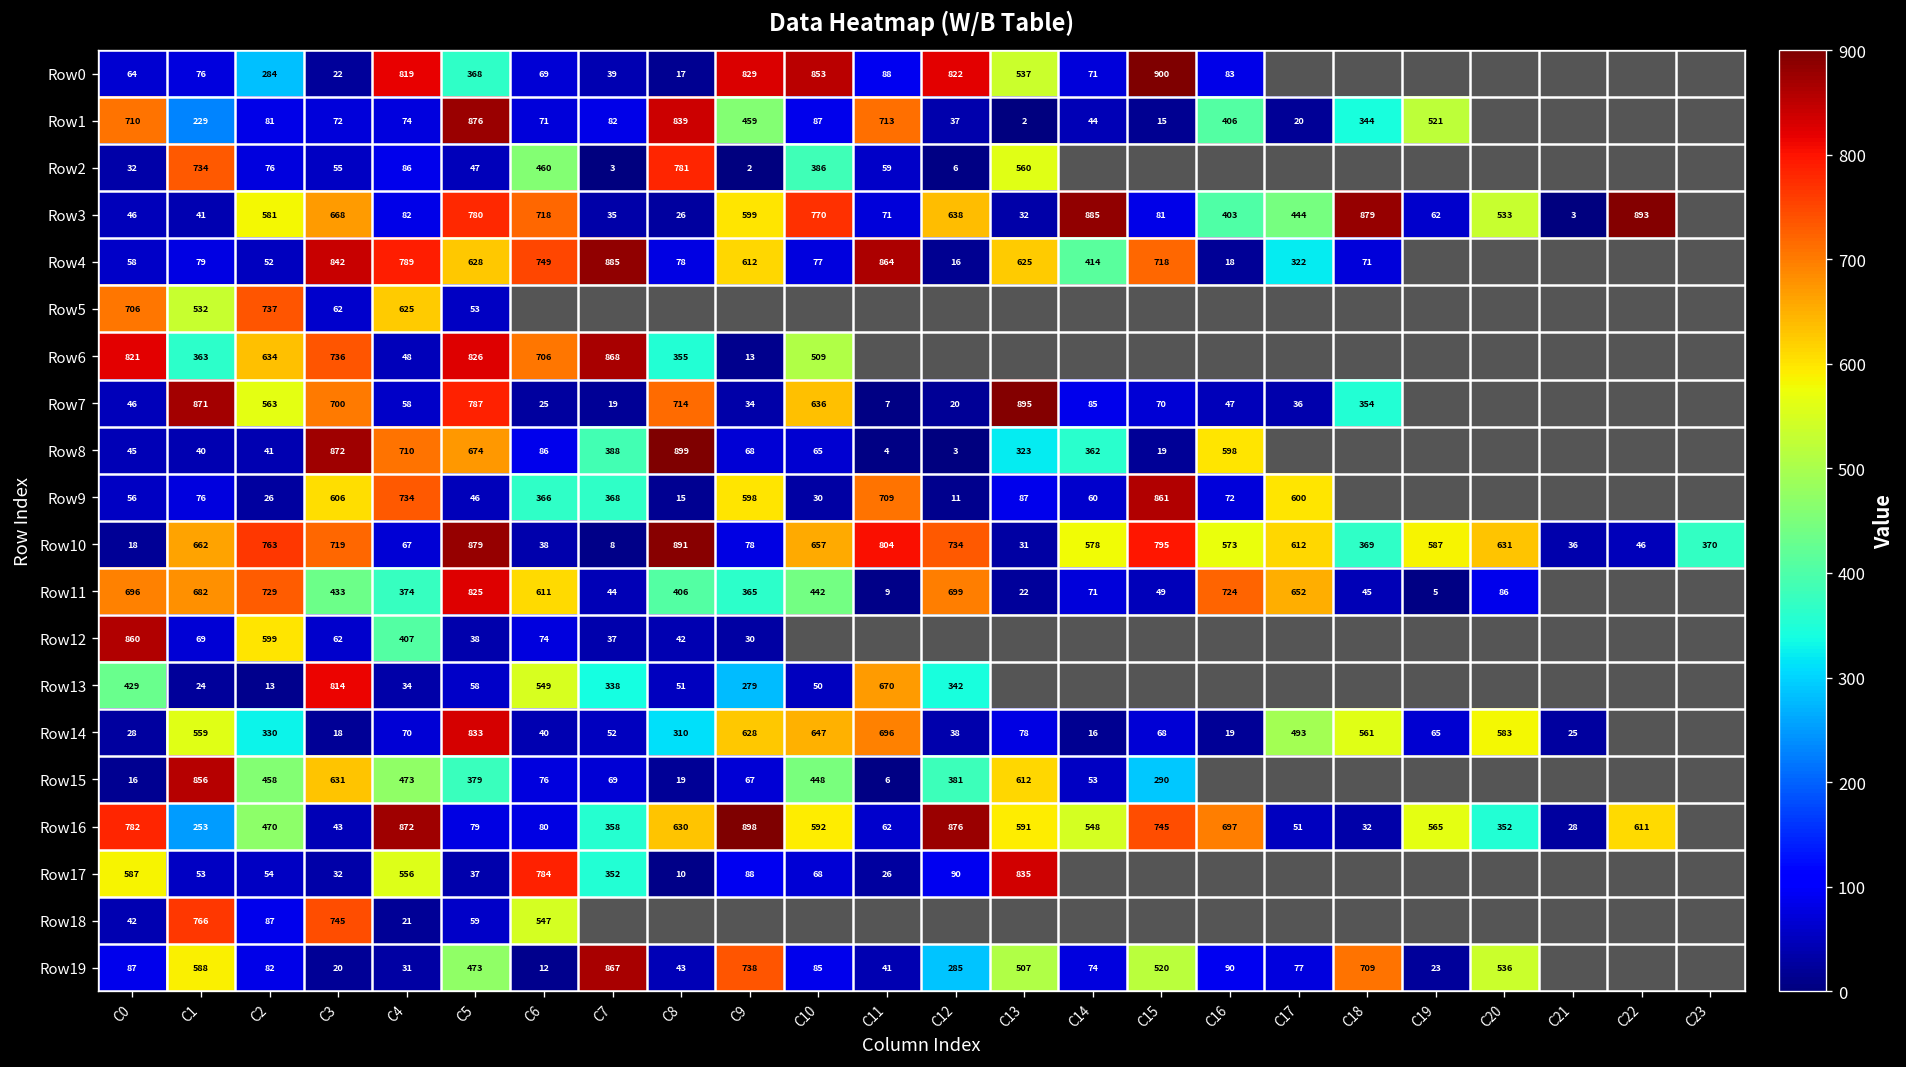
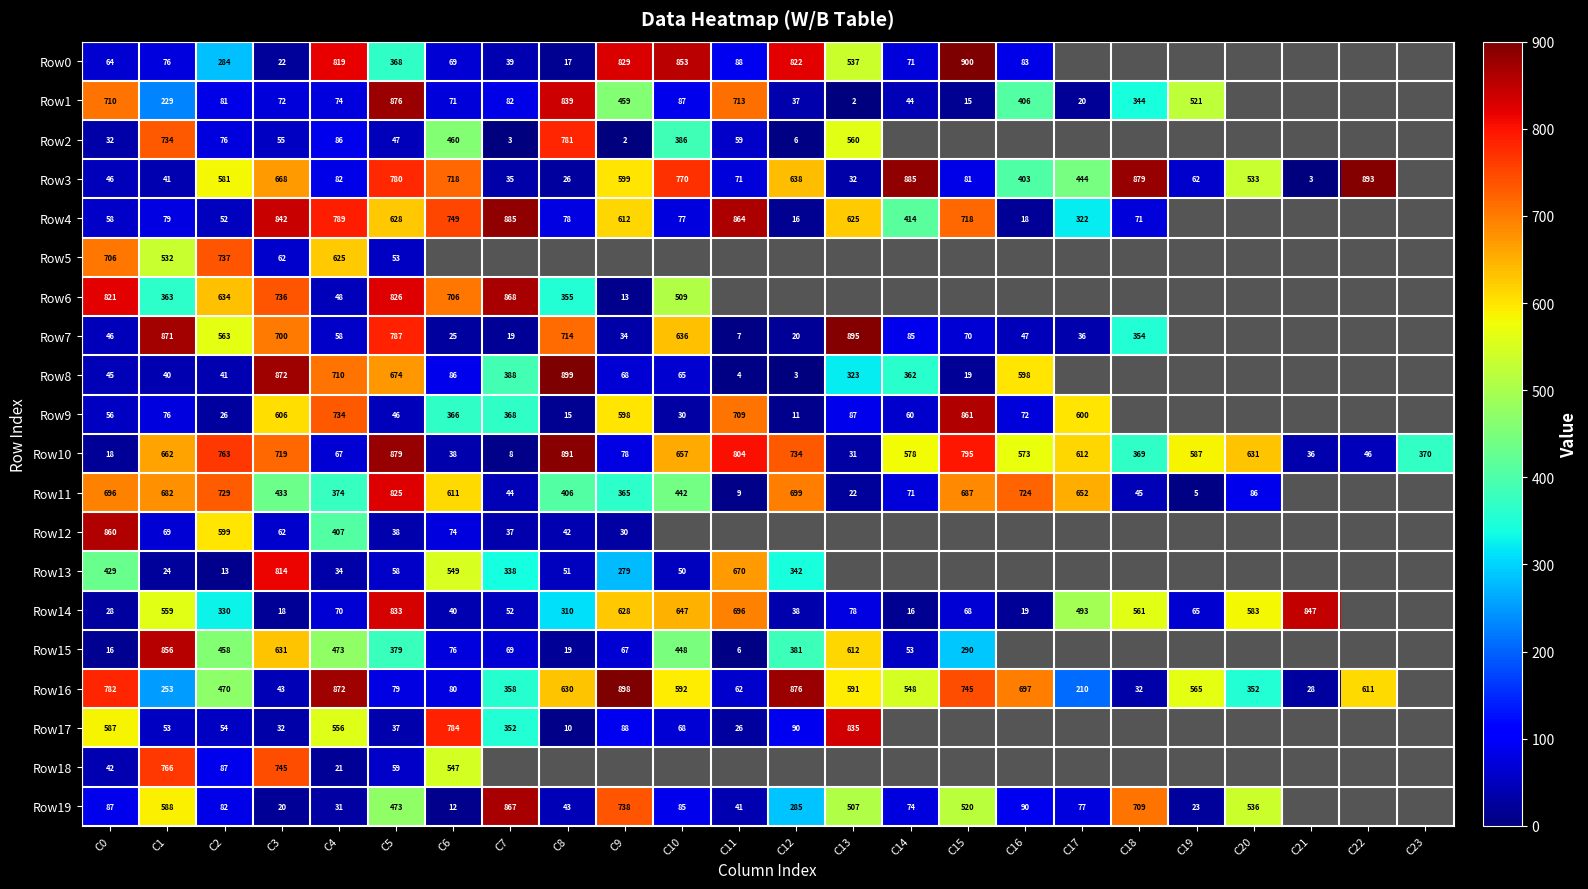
  {
    "Row11": {
      "C0": 696,
      "C1": 682,
      "C2": 729,
      "C3": 433,
      "C4": 374,
      "C5": 825,
      "C6": 611,
      "C7": 44,
      "C8": 406,
      "C9": 365,
      "C10": 442,
      "C11": 9,
      "C12": 699,
      "C13": 22,
      "C14": 71,
-     "C15": 49,
+     "C15": 687,
      "C16": 724,
      "C17": 652,
      "C18": 45,
      "C19": 5,
      "C20": 86
    },
    "Row14": {
      "C0": 28,
      "C1": 559,
      "C2": 330,
      "C3": 18,
      "C4": 70,
      "C5": 833,
      "C6": 40,
      "C7": 52,
      "C8": 310,
      "C9": 628,
      "C10": 647,
      "C11": 696,
      "C12": 38,
      "C13": 78,
      "C14": 16,
      "C15": 68,
      "C16": 19,
      "C17": 493,
      "C18": 561,
      "C19": 65,
      "C20": 583,
-     "C21": 25
+     "C21": 847
    },
    "Row16": {
      "C0": 782,
      "C1": 253,
      "C2": 470,
      "C3": 43,
      "C4": 872,
      "C5": 79,
      "C6": 80,
      "C7": 358,
      "C8": 630,
      "C9": 898,
      "C10": 592,
      "C11": 62,
      "C12": 876,
      "C13": 591,
      "C14": 548,
      "C15": 745,
      "C16": 697,
-     "C17": 51,
+     "C17": 210,
      "C18": 32,
      "C19": 565,
      "C20": 352,
      "C21": 28,
      "C22": 611
    }
  }
